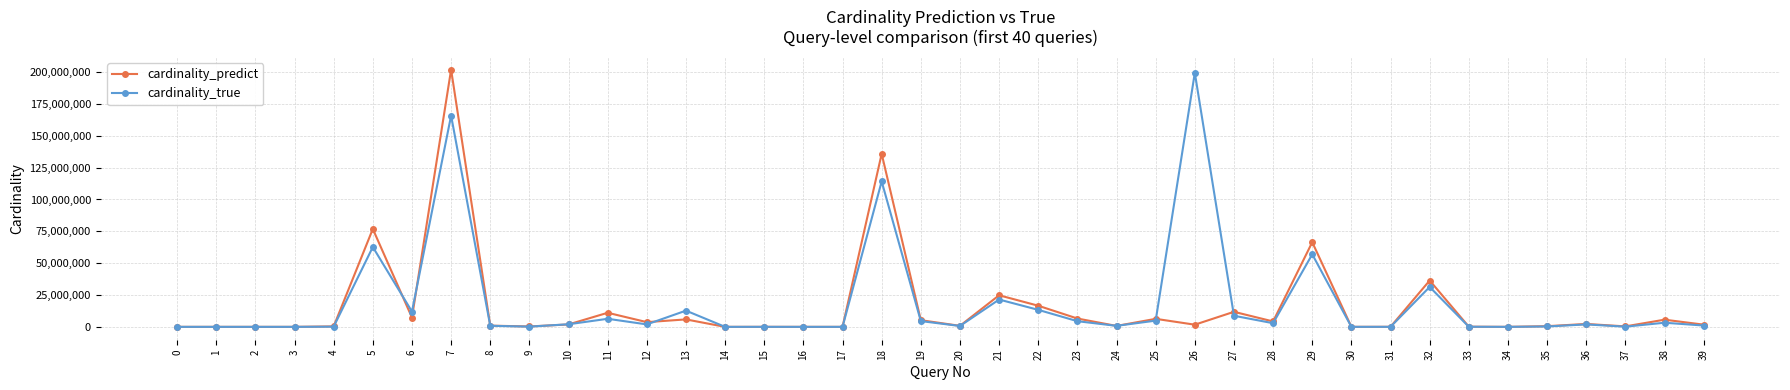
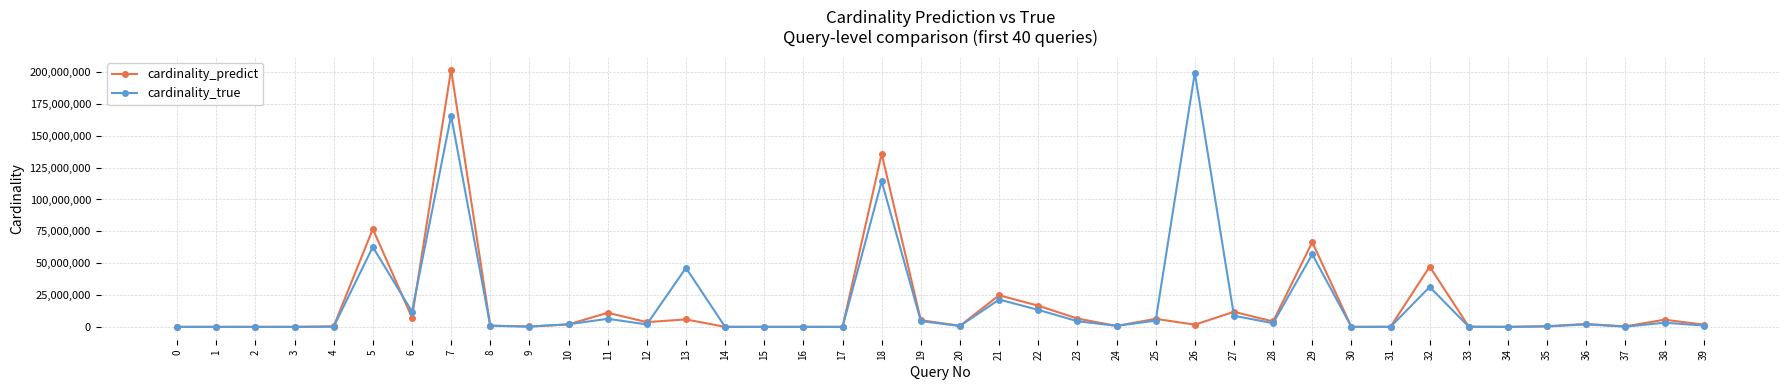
  {
    "cardinality_predict": {
      "5": "77,000,000",
      "6": "7,000,000",
      "7": "202,000,000",
      "11": "11,000,000",
      "13": "6,000,000",
      "18": "136,000,000",
      "21": "25,000,000",
      "22": "17,000,000",
      "23": "7,000,000",
      "26": "2,000,000",
      "27": "12,000,000",
      "29": "66,000,000",
-     "32": "36,000,000",
+     "32": "47,000,000",
      "38": "6,000,000"
    },
    "cardinality_true": {
      "5": "63,000,000",
      "6": "12,000,000",
      "7": "166,000,000",
      "11": "6,000,000",
-     "13": "13,000,000",
+     "13": "46,000,000",
      "18": "114,000,000",
      "21": "21,000,000",
      "22": "13,000,000",
      "23": "4,000,000",
      "26": "199,000,000",
      "27": "9,000,000",
      "29": "57,000,000",
      "32": "31,000,000",
      "38": "3,000,000"
    }
  }
